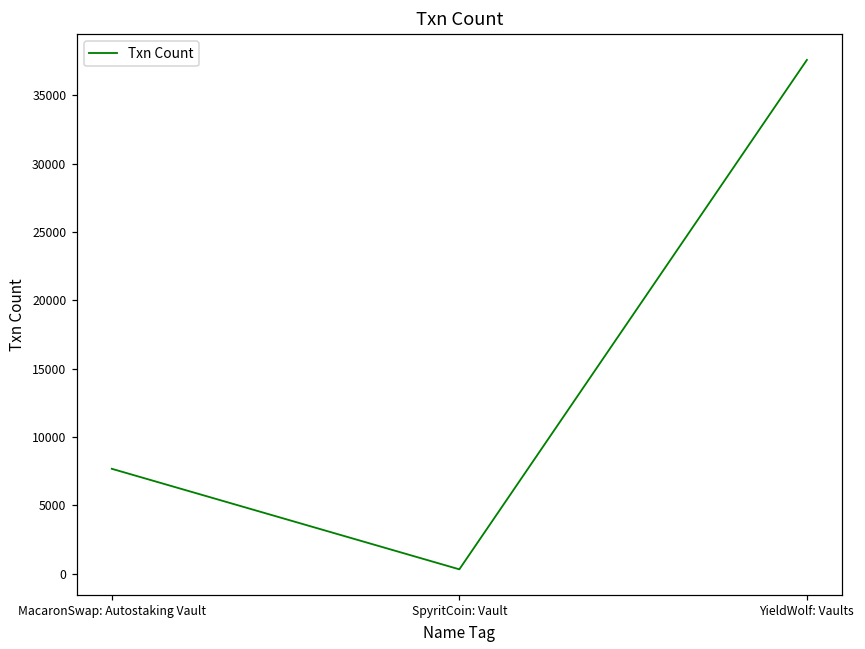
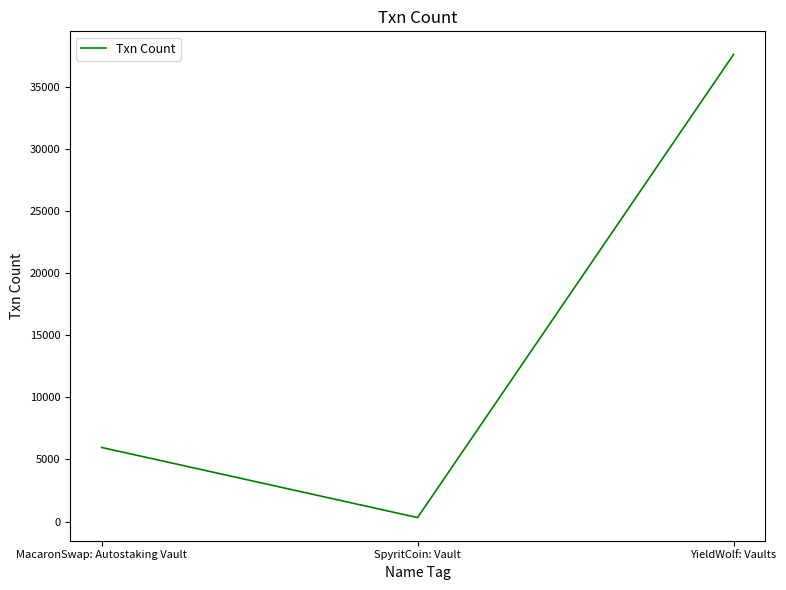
  {
-   "MacaronSwap: Autostaking Vault": 7700,
+   "MacaronSwap: Autostaking Vault": 6000,
    "SpyritCoin: Vault": 300,
    "YieldWolf: Vaults": 37600
  }
